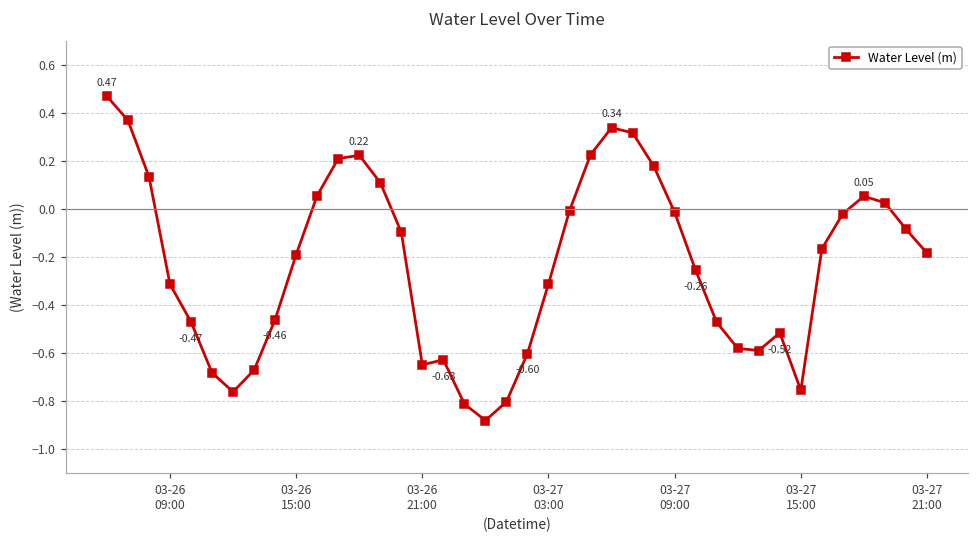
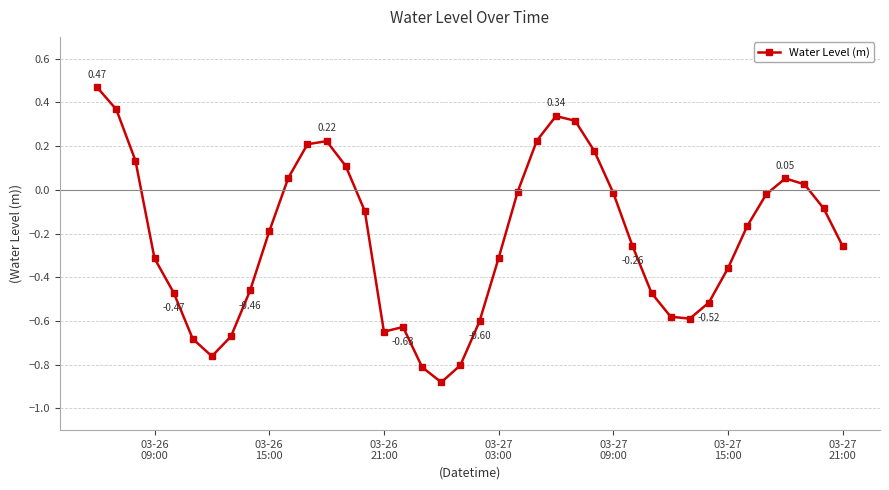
  {
    "03-26 09:00": -0.31,
    "03-26 15:00": -0.19,
    "03-27 03:00": -0.31,
    "03-27 09:00": -0.01,
-   "03-27 15:00": -0.76,
-   "03-27 21:00": -0.18
+   "03-27 15:00": -0.36,
+   "03-27 21:00": -0.26
  }
